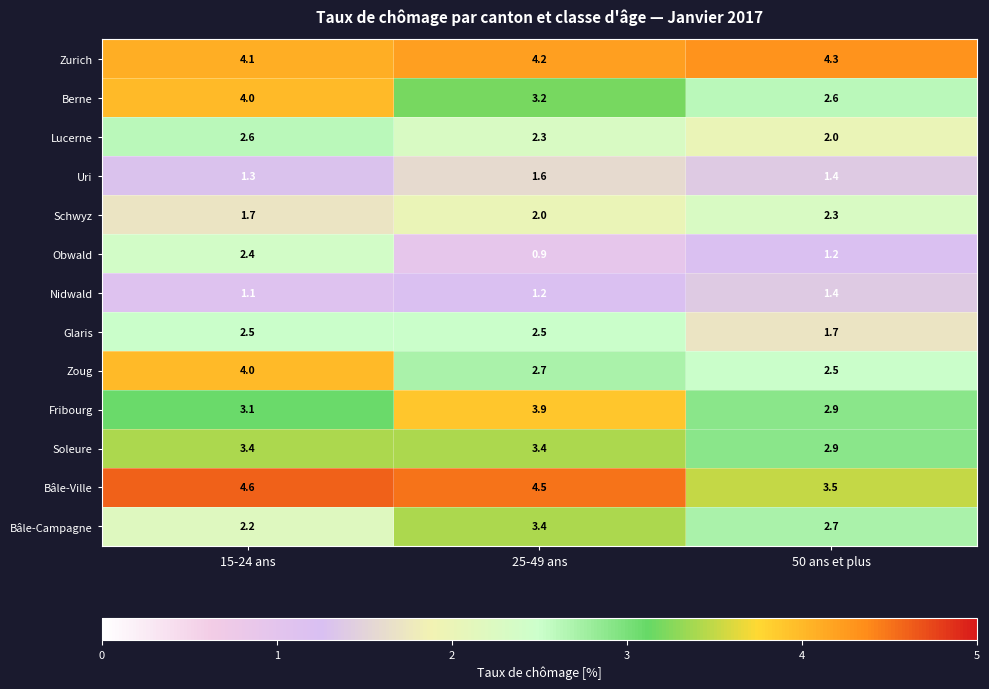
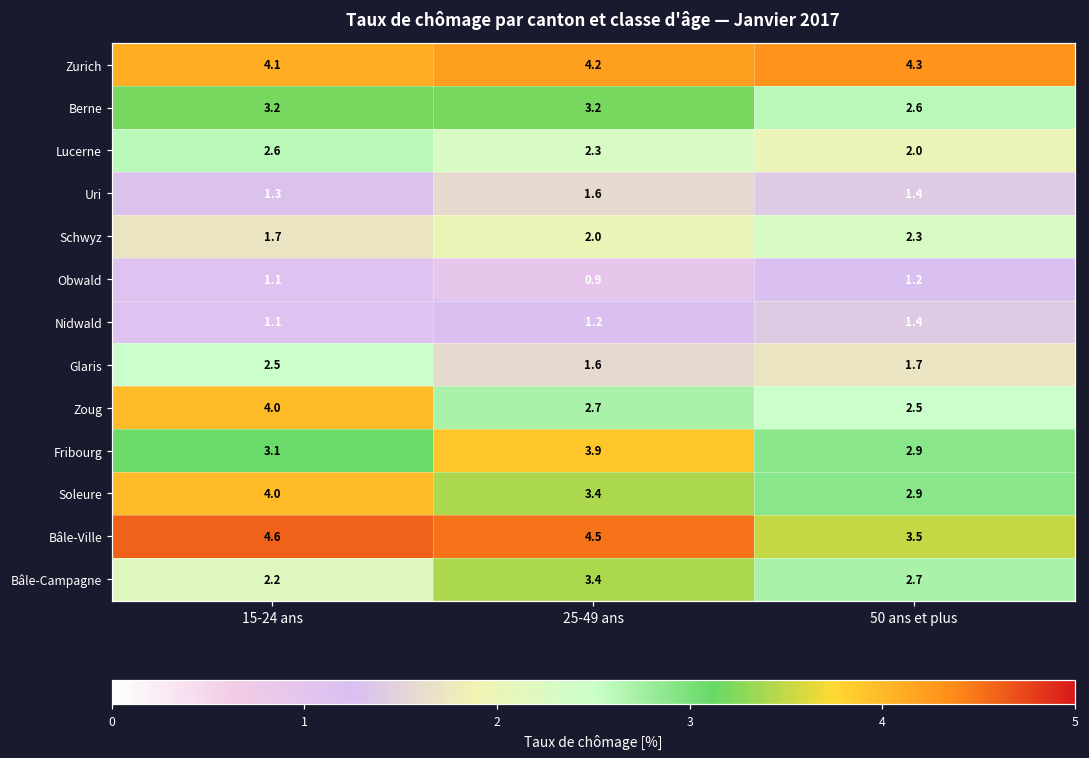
  {
    "Zurich": {
      "15-24 ans": 4.1,
      "25-49 ans": 4.2,
      "50 ans et plus": 4.3
    },
    "Berne": {
-     "15-24 ans": 4.0,
+     "15-24 ans": 3.2,
      "25-49 ans": 3.2,
      "50 ans et plus": 2.6
    },
    "Lucerne": {
      "15-24 ans": 2.6,
      "25-49 ans": 2.3,
      "50 ans et plus": 2.0
    },
    "Uri": {
      "15-24 ans": 1.3,
      "25-49 ans": 1.6,
      "50 ans et plus": 1.4
    },
    "Schwyz": {
      "15-24 ans": 1.7,
      "25-49 ans": 2.0,
      "50 ans et plus": 2.3
    },
    "Obwald": {
-     "15-24 ans": 2.4,
+     "15-24 ans": 1.1,
      "25-49 ans": 0.9,
      "50 ans et plus": 1.2
    },
    "Nidwald": {
      "15-24 ans": 1.1,
      "25-49 ans": 1.2,
      "50 ans et plus": 1.4
    },
    "Glaris": {
      "15-24 ans": 2.5,
-     "25-49 ans": 2.5,
+     "25-49 ans": 1.6,
      "50 ans et plus": 1.7
    },
    "Zoug": {
      "15-24 ans": 4.0,
      "25-49 ans": 2.7,
      "50 ans et plus": 2.5
    },
    "Fribourg": {
      "15-24 ans": 3.1,
      "25-49 ans": 3.9,
      "50 ans et plus": 2.9
    },
    "Soleure": {
-     "15-24 ans": 3.4,
+     "15-24 ans": 4.0,
      "25-49 ans": 3.4,
      "50 ans et plus": 2.9
    },
    "Bâle-Ville": {
      "15-24 ans": 4.6,
      "25-49 ans": 4.5,
      "50 ans et plus": 3.5
    },
    "Bâle-Campagne": {
      "15-24 ans": 2.2,
      "25-49 ans": 3.4,
      "50 ans et plus": 2.7
    }
  }
